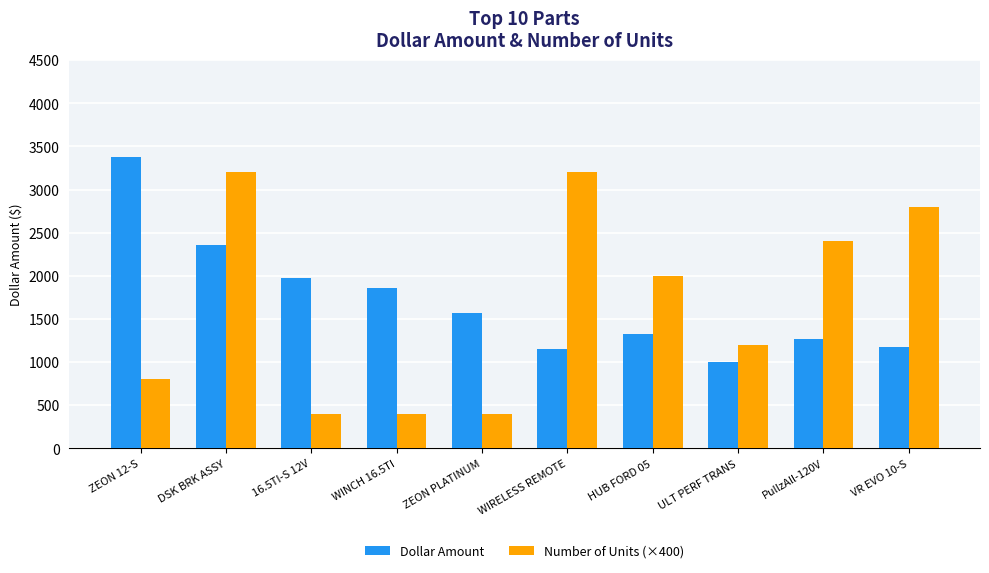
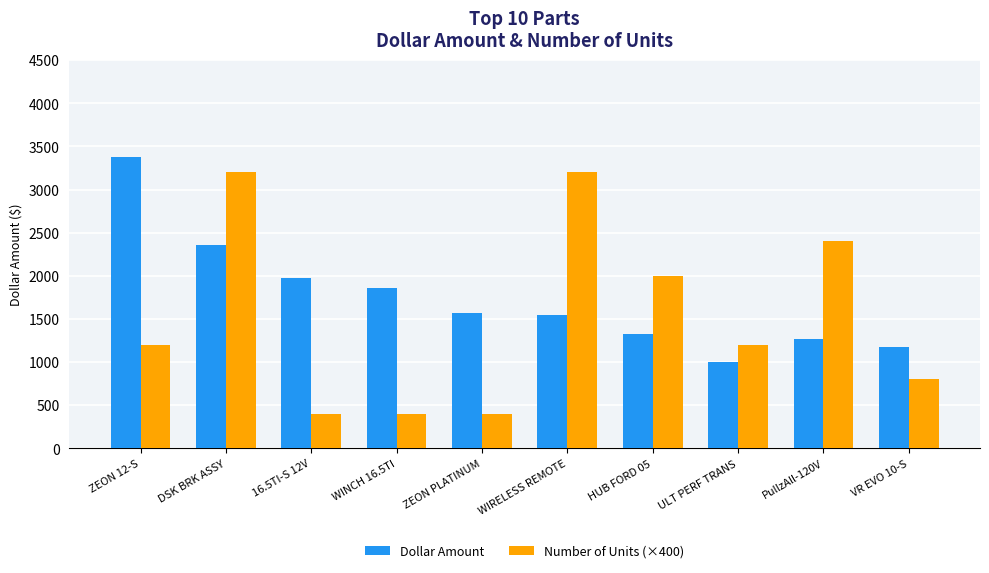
  {
    "Dollar Amount": {
      "ZEON 12-S": 3400,
      "DSK BRK ASSY": 2400,
      "16.5TI-S 12V": 2000,
      "WINCH 16.5TI": 1900,
      "ZEON PLATINUM": 1600,
-     "WIRELESS REMOTE": 1100,
+     "WIRELESS REMOTE": 1500,
      "HUB FORD 05": 1300,
      "ULT PERF TRANS": 1000,
      "PullzAll-120V": 1300,
      "VR EVO 10-S": 1200
    },
    "Number of Units (×400)": {
-     "ZEON 12-S": 800,
+     "ZEON 12-S": 1200,
      "DSK BRK ASSY": 3200,
      "16.5TI-S 12V": 400,
      "WINCH 16.5TI": 400,
      "ZEON PLATINUM": 400,
      "WIRELESS REMOTE": 3200,
      "HUB FORD 05": 2000,
      "ULT PERF TRANS": 1200,
      "PullzAll-120V": 2400,
-     "VR EVO 10-S": 2800
+     "VR EVO 10-S": 800
    }
  }
